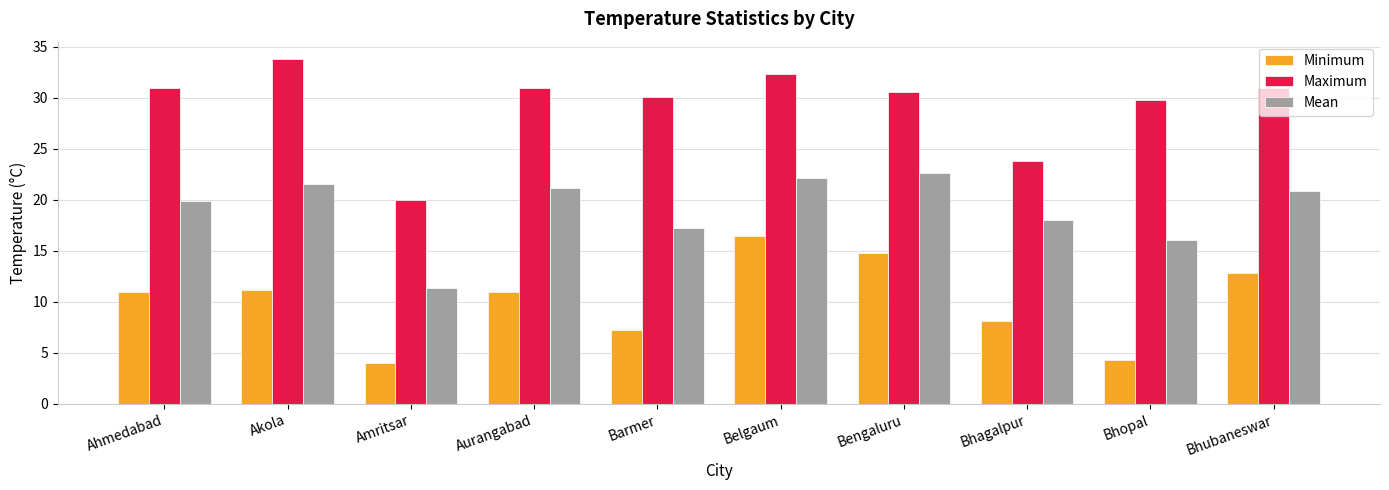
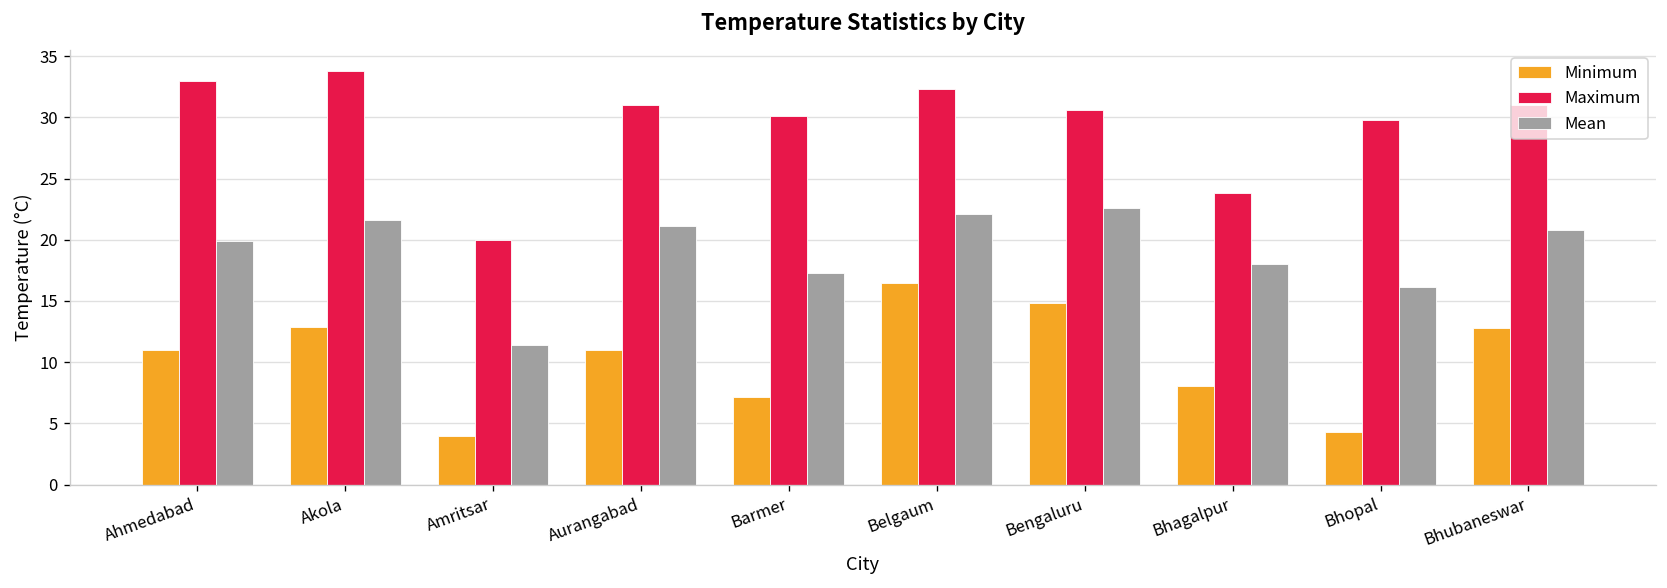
  {
    "Minimum": {
      "Ahmedabad": 11.0,
-     "Akola": 11.2,
+     "Akola": 12.9,
      "Amritsar": 4.0,
      "Aurangabad": 11.0,
      "Barmer": 7.2,
      "Belgaum": 16.5,
      "Bengaluru": 14.8,
      "Bhagalpur": 8.1,
      "Bhopal": 4.3,
      "Bhubaneswar": 12.8
    },
    "Maximum": {
-     "Ahmedabad": 31,
+     "Ahmedabad": 33,
      "Akola": 34,
      "Amritsar": 20,
      "Aurangabad": 31,
      "Barmer": 30,
      "Belgaum": 32.3,
      "Bengaluru": 30.6,
      "Bhagalpur": 24,
      "Bhopal": 30
    },
    "Mean": {
      "Ahmedabad": 19.9,
      "Akola": 21.6,
      "Amritsar": 11.4,
      "Aurangabad": 21.1,
      "Barmer": 17.3,
      "Belgaum": 22.1,
      "Bengaluru": 22.6,
      "Bhagalpur": 18.0,
      "Bhopal": 16.1,
      "Bhubaneswar": 20.8
    }
  }
